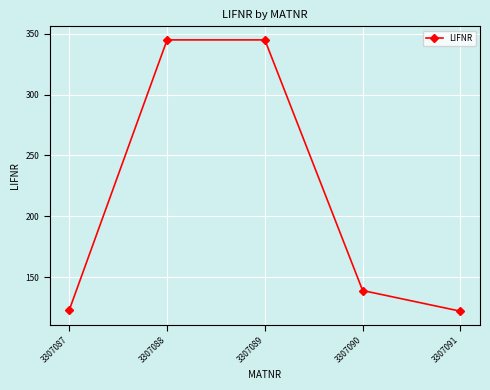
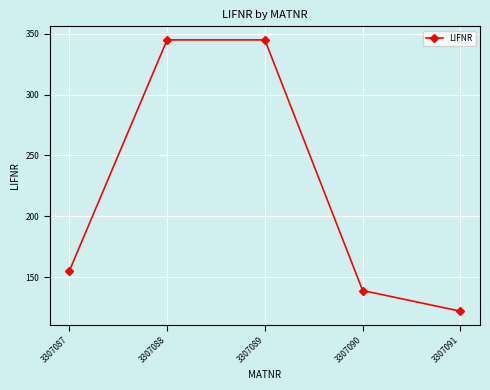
  {
-   "3307087": 123,
+   "3307087": 155,
    "3307088": 345,
    "3307089": 345,
    "3307090": 139,
    "3307091": 122
  }
